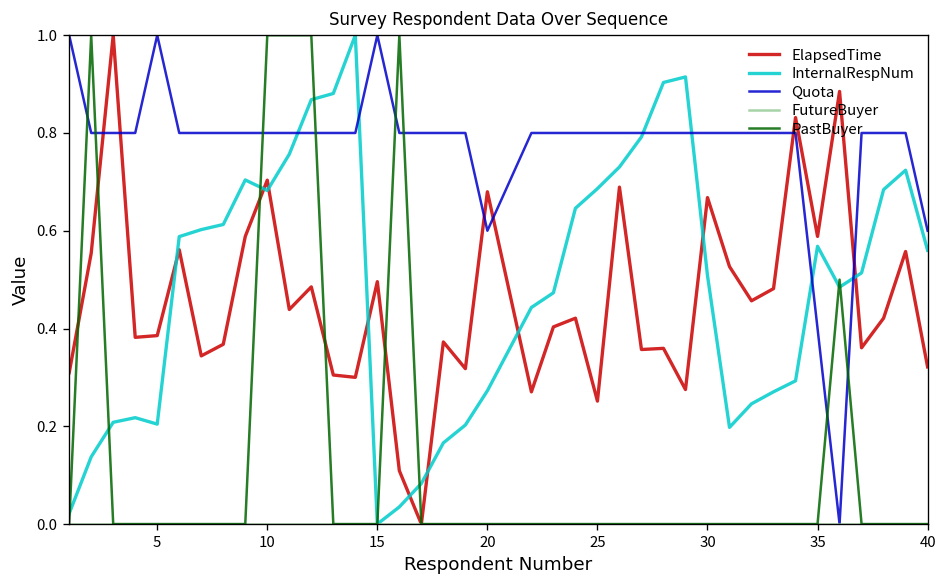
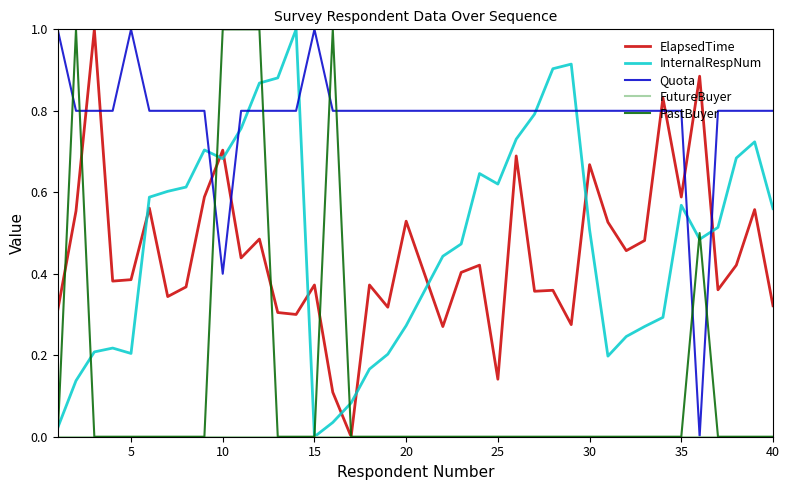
  {
    "ElapsedTime": {
      "5": 0.39,
      "10": 0.70,
-     "15": 0.50,
-     "20": 0.68,
-     "25": 0.25,
+     "15": 0.37,
+     "20": 0.53,
+     "25": 0.14,
      "30": 0.67,
      "35": 0.59,
      "40": 0.32
    },
    "InternalRespNum": {
      "5": 0.20,
      "10": 0.68,
      "20": 0.27,
-     "25": 0.69,
+     "25": 0.62,
      "30": 0.51,
      "35": 0.57,
      "40": 0.56
    },
    "Quota": {
      "5": 1.00,
-     "10": 0.80,
+     "10": 0.40,
      "15": 1.00,
-     "20": 0.60,
+     "20": 0.80,
      "25": 0.80,
      "30": 0.80,
-     "35": 0.40,
-     "40": 0.60
+     "35": 0.80,
+     "40": 0.80
    },
    "FutureBuyer": {
      "10": 0.00
    },
    "PastBuyer": {
      "10": 1.00
    }
  }
